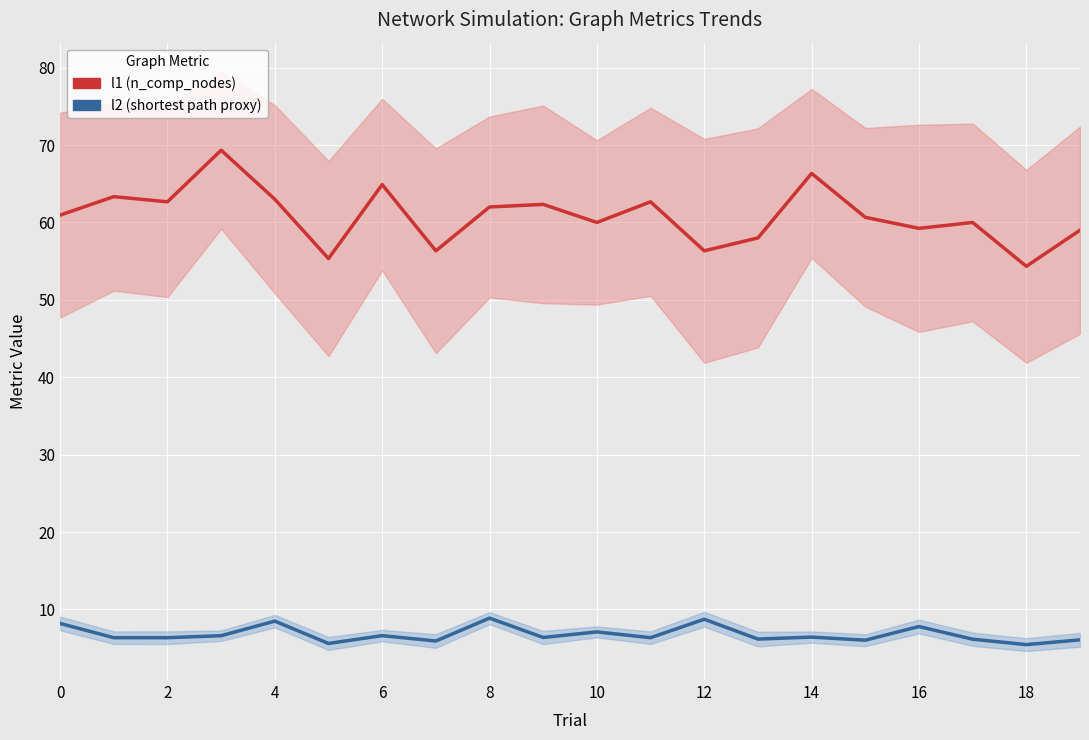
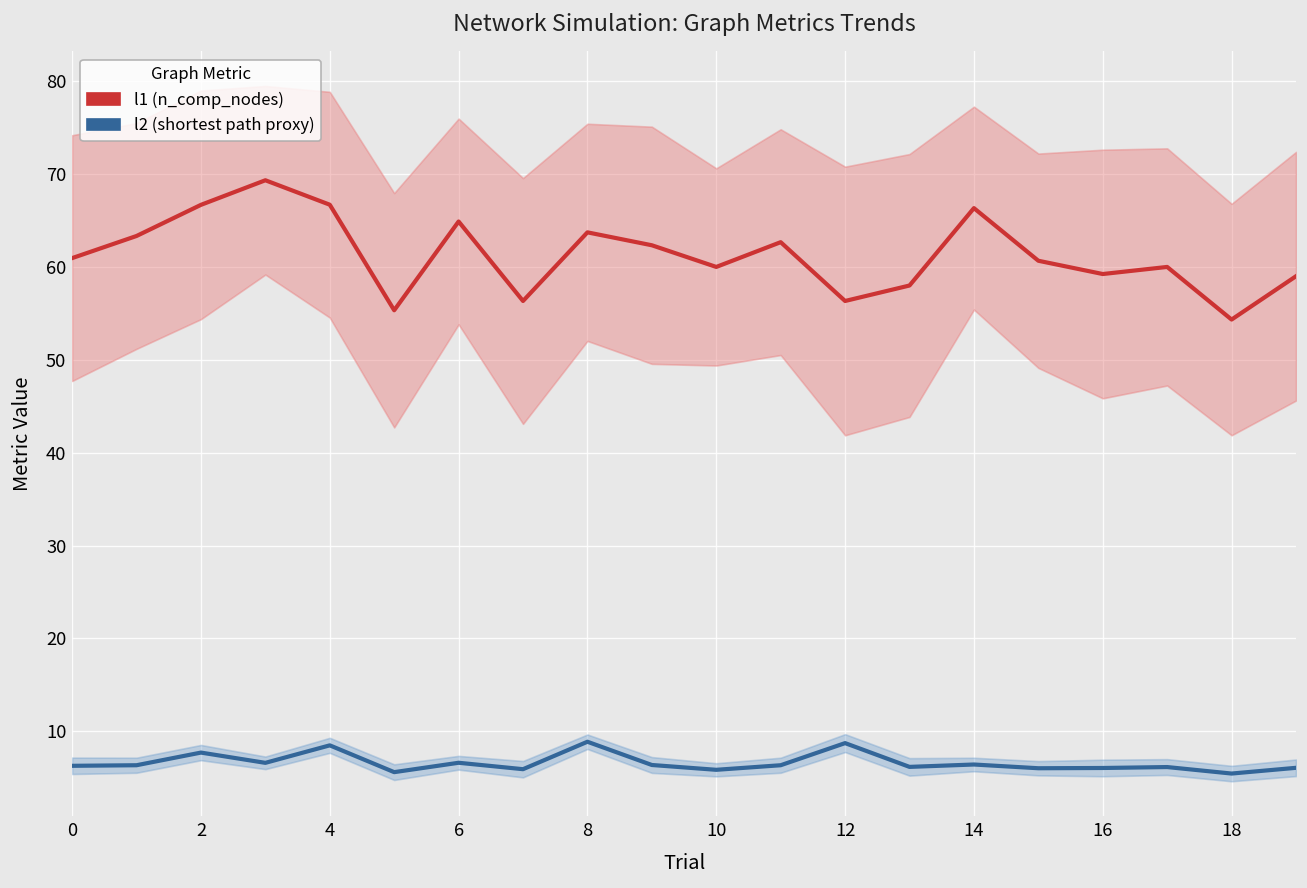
  {
    "l1 (n_comp_nodes)": {
      "0": 61,
-     "2": 63,
-     "4": 63,
+     "2": 67,
+     "4": 67,
      "6": 65,
-     "8": 62,
+     "8": 64,
      "10": 60,
      "12": 56,
      "14": 66,
      "16": 59,
      "18": 54
    },
    "l2 (shortest path proxy)": {
-     "0": 8,
-     "2": 6,
+     "0": 6,
+     "2": 8,
      "4": 8,
      "6": 7,
      "8": 9,
-     "10": 7,
+     "10": 6,
      "12": 9,
      "14": 6,
-     "16": 8,
+     "16": 6,
      "18": 5
    }
  }
